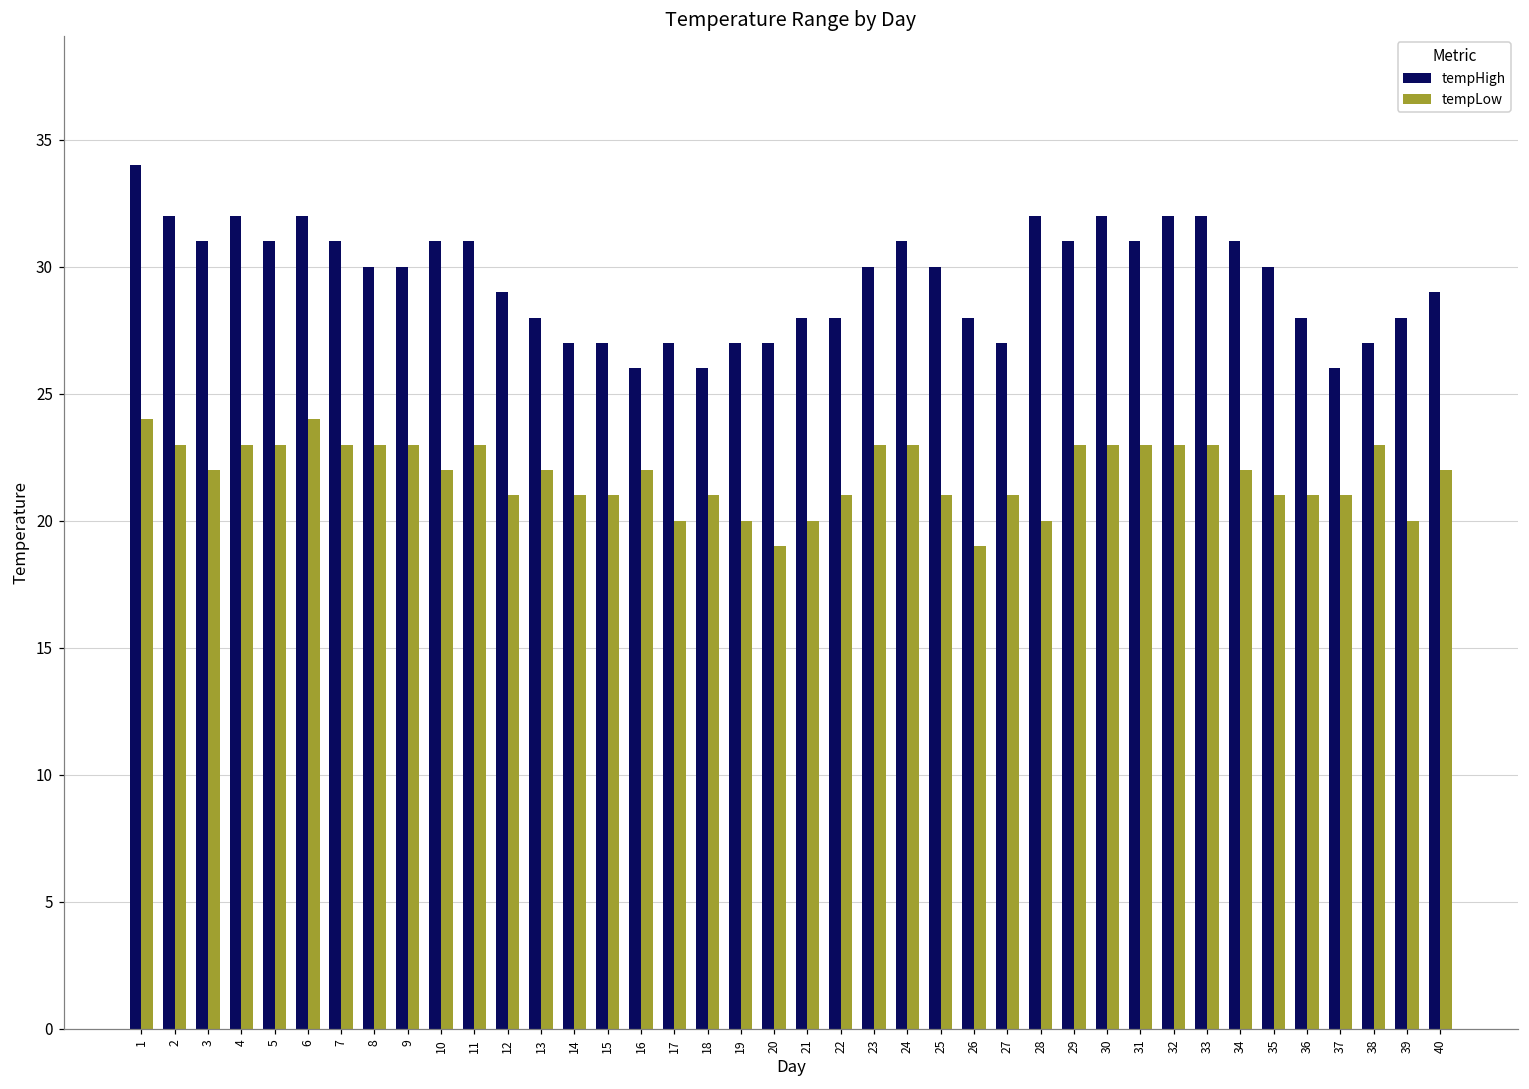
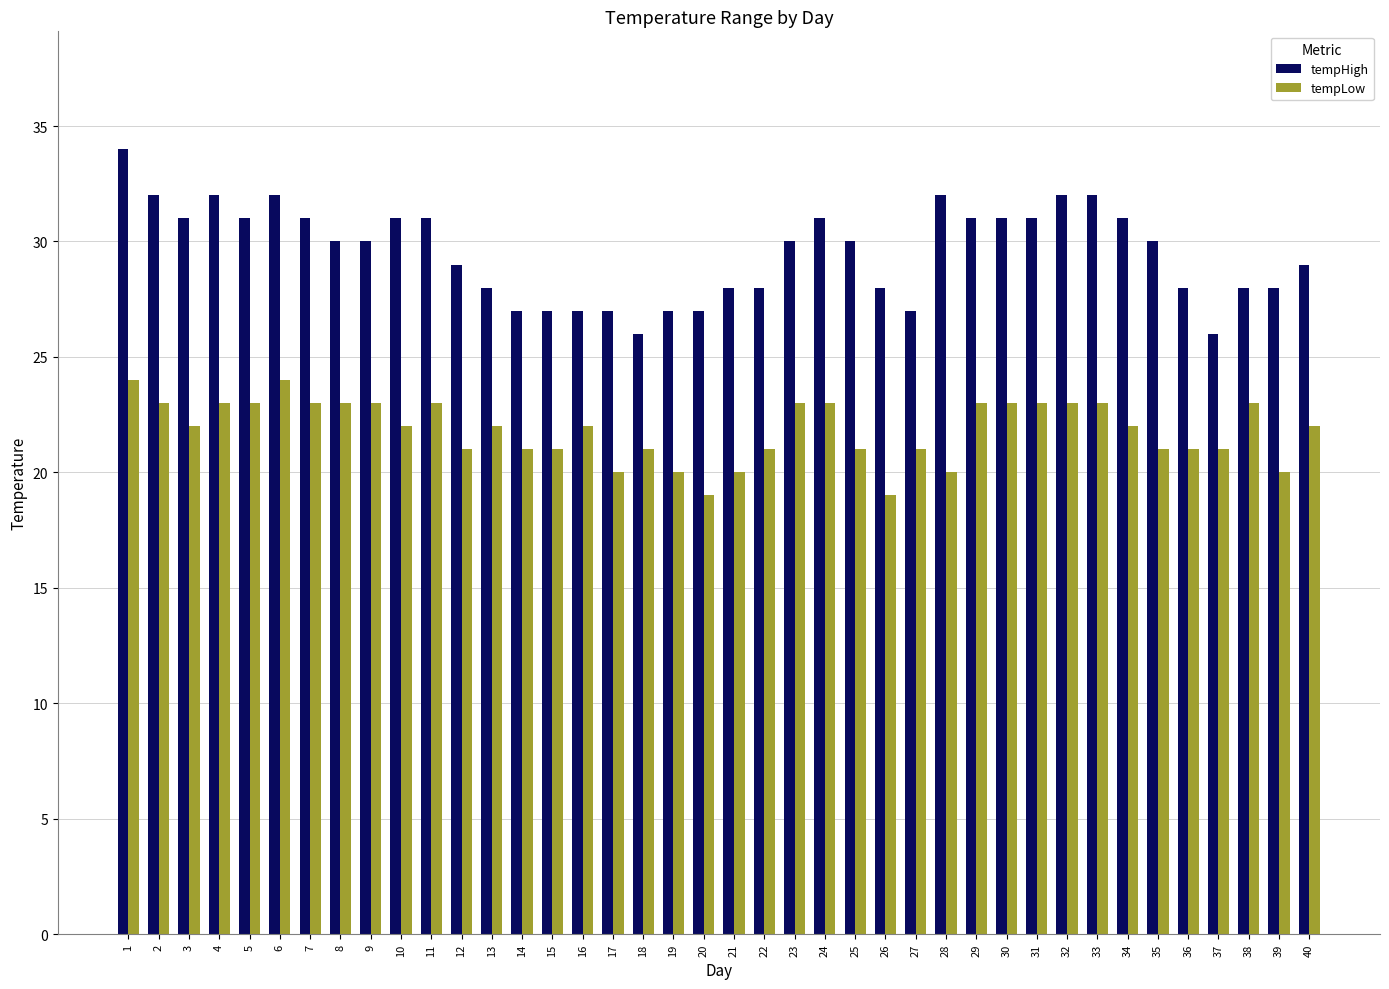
  {
    "tempHigh": {
      "1": 34,
      "2": 32,
      "3": 31,
      "4": 32,
      "5": 31,
      "6": 32,
      "7": 31,
      "8": 30,
      "9": 30,
      "10": 31,
      "11": 31,
      "12": 29,
      "13": 28,
      "14": 27,
      "15": 27,
-     "16": 26,
+     "16": 27,
      "17": 27,
      "18": 26,
      "19": 27,
      "20": 27,
      "21": 28,
      "22": 28,
      "23": 30,
      "24": 31,
      "25": 30,
      "26": 28,
      "27": 27,
      "28": 32,
      "29": 31,
-     "30": 32,
+     "30": 31,
      "31": 31,
      "32": 32,
      "33": 32,
      "34": 31,
      "35": 30,
      "36": 28,
      "37": 26,
-     "38": 27,
+     "38": 28,
      "39": 28,
      "40": 29
    },
    "tempLow": {
      "1": 24,
      "2": 23,
      "3": 22,
      "4": 23,
      "5": 23,
      "6": 24,
      "7": 23,
      "8": 23,
      "9": 23,
      "10": 22,
      "11": 23,
      "12": 21,
      "13": 22,
      "14": 21,
      "15": 21,
      "16": 22,
      "17": 20,
      "18": 21,
      "19": 20,
      "20": 19,
      "21": 20,
      "22": 21,
      "23": 23,
      "24": 23,
      "25": 21,
      "26": 19,
      "27": 21,
      "28": 20,
      "29": 23,
      "30": 23,
      "31": 23,
      "32": 23,
      "33": 23,
      "34": 22,
      "35": 21,
      "36": 21,
      "37": 21,
      "38": 23,
      "39": 20,
      "40": 22
    }
  }
